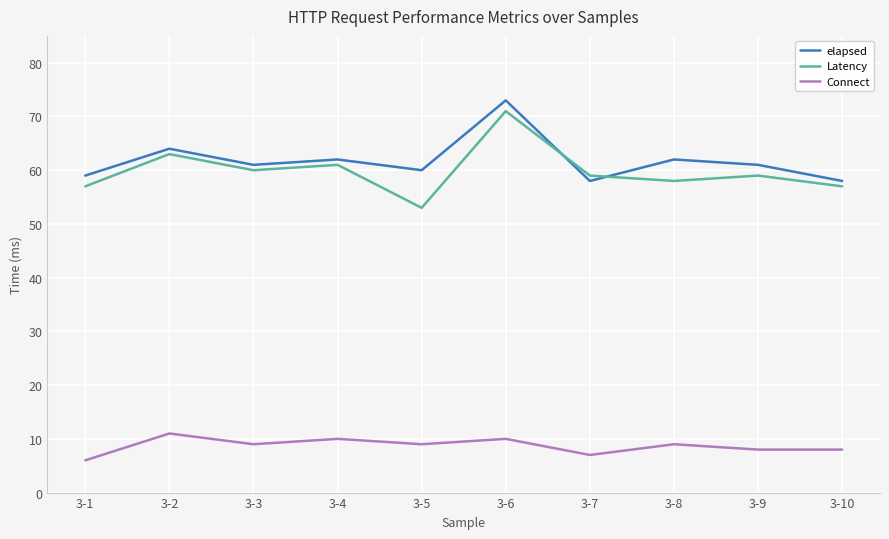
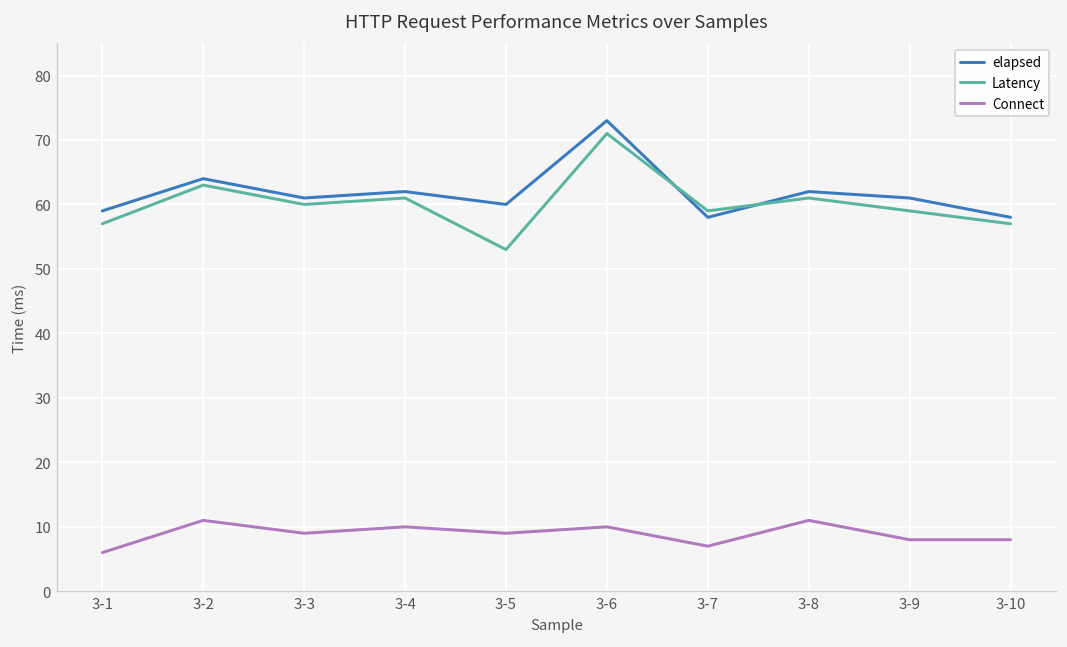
  {
    "elapsed": {
      "3-1": 59,
      "3-2": 64,
      "3-3": 61,
      "3-4": 62,
      "3-5": 60,
      "3-6": 73,
      "3-7": 58,
      "3-8": 62,
      "3-9": 61,
      "3-10": 58
    },
    "Latency": {
      "3-1": 57,
      "3-2": 63,
      "3-3": 60,
      "3-4": 61,
      "3-5": 53,
      "3-6": 71,
      "3-7": 59,
-     "3-8": 58,
+     "3-8": 61,
      "3-9": 59,
      "3-10": 57
    },
    "Connect": {
      "3-1": 6,
      "3-2": 11,
      "3-3": 9,
      "3-4": 10,
      "3-5": 9,
      "3-6": 10,
      "3-7": 7,
-     "3-8": 9,
+     "3-8": 11,
      "3-9": 8,
      "3-10": 8
    }
  }
